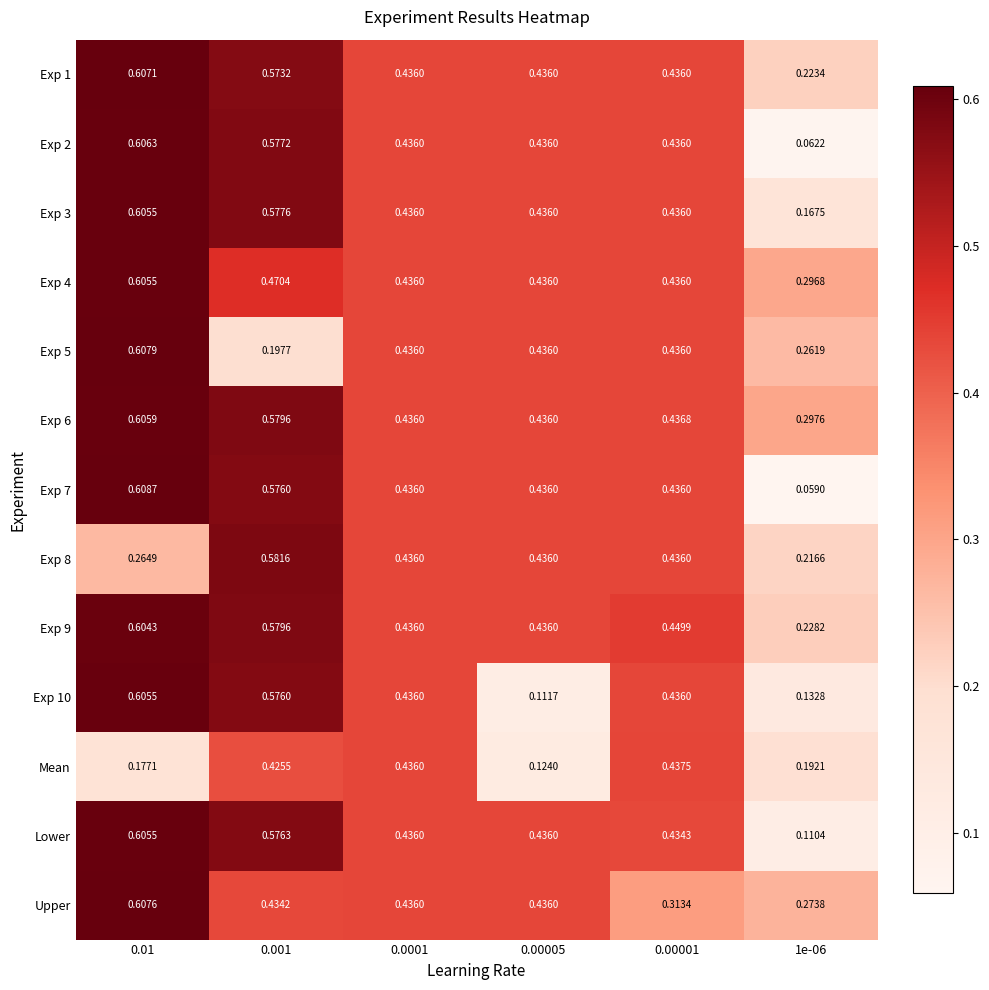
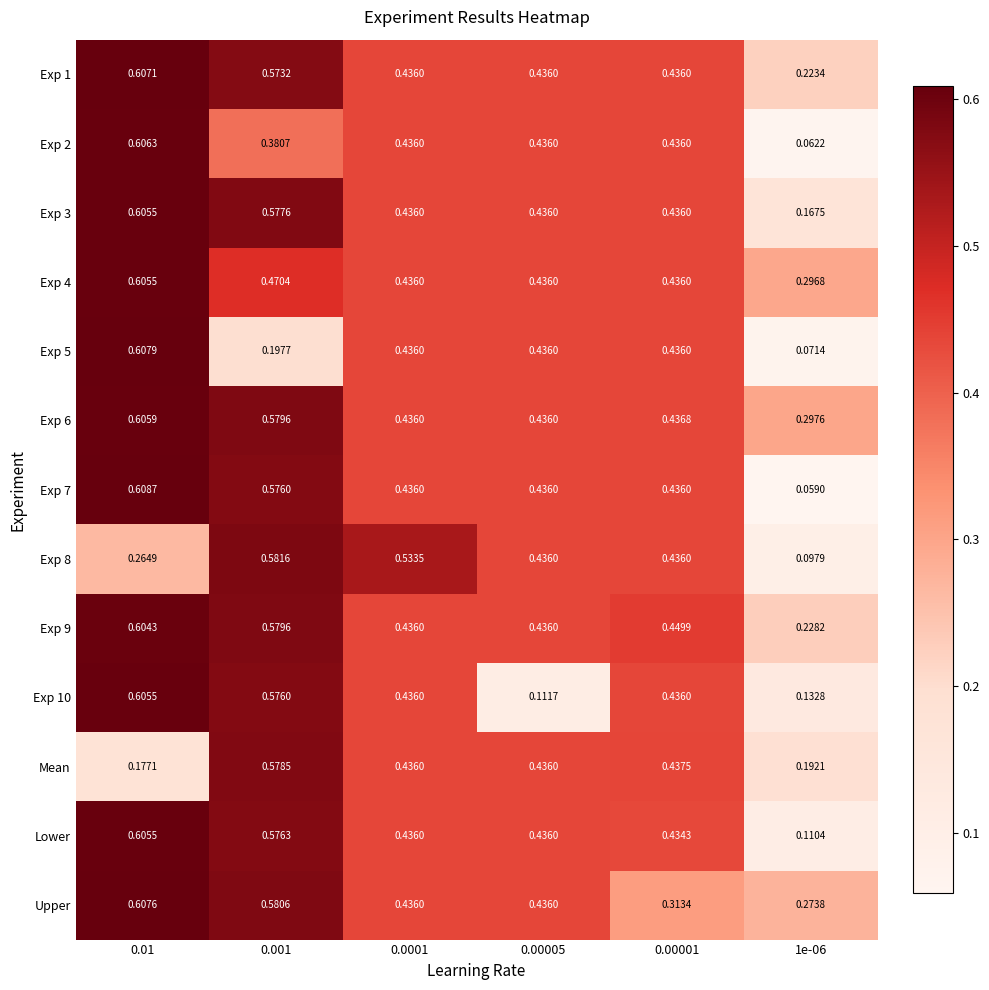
  {
    "Exp 1": {
      "0.01": 0.6071,
      "0.001": 0.5732,
      "0.0001": 0.4360,
      "0.00005": 0.4360,
      "0.00001": 0.4360,
      "1e-06": 0.2234
    },
    "Exp 2": {
      "0.01": 0.6063,
-     "0.001": 0.5772,
+     "0.001": 0.3807,
      "0.0001": 0.4360,
      "0.00005": 0.4360,
      "0.00001": 0.4360,
      "1e-06": 0.0622
    },
    "Exp 3": {
      "0.01": 0.6055,
      "0.001": 0.5776,
      "0.0001": 0.4360,
      "0.00005": 0.4360,
      "0.00001": 0.4360,
      "1e-06": 0.1675
    },
    "Exp 4": {
      "0.01": 0.6055,
      "0.001": 0.4704,
      "0.0001": 0.4360,
      "0.00005": 0.4360,
      "0.00001": 0.4360,
      "1e-06": 0.2968
    },
    "Exp 5": {
      "0.01": 0.6079,
      "0.001": 0.1977,
      "0.0001": 0.4360,
      "0.00005": 0.4360,
      "0.00001": 0.4360,
-     "1e-06": 0.2619
+     "1e-06": 0.0714
    },
    "Exp 6": {
      "0.01": 0.6059,
      "0.001": 0.5796,
      "0.0001": 0.4360,
      "0.00005": 0.4360,
      "0.00001": 0.4368,
      "1e-06": 0.2976
    },
    "Exp 7": {
      "0.01": 0.6087,
      "0.001": 0.5760,
      "0.0001": 0.4360,
      "0.00005": 0.4360,
      "0.00001": 0.4360,
      "1e-06": 0.0590
    },
    "Exp 8": {
      "0.01": 0.2649,
      "0.001": 0.5816,
-     "0.0001": 0.4360,
+     "0.0001": 0.5335,
      "0.00005": 0.4360,
      "0.00001": 0.4360,
-     "1e-06": 0.2166
+     "1e-06": 0.0979
    },
    "Exp 9": {
      "0.01": 0.6043,
      "0.001": 0.5796,
      "0.0001": 0.4360,
      "0.00005": 0.4360,
      "0.00001": 0.4499,
      "1e-06": 0.2282
    },
    "Exp 10": {
      "0.01": 0.6055,
      "0.001": 0.5760,
      "0.0001": 0.4360,
      "0.00005": 0.1117,
      "0.00001": 0.4360,
      "1e-06": 0.1328
    },
    "Mean": {
      "0.01": 0.1771,
-     "0.001": 0.4255,
+     "0.001": 0.5785,
      "0.0001": 0.4360,
-     "0.00005": 0.1240,
+     "0.00005": 0.4360,
      "0.00001": 0.4375,
      "1e-06": 0.1921
    },
    "Lower": {
      "0.01": 0.6055,
      "0.001": 0.5763,
      "0.0001": 0.4360,
      "0.00005": 0.4360,
      "0.00001": 0.4343,
      "1e-06": 0.1104
    },
    "Upper": {
      "0.01": 0.6076,
-     "0.001": 0.4342,
+     "0.001": 0.5806,
      "0.0001": 0.4360,
      "0.00005": 0.4360,
      "0.00001": 0.3134,
      "1e-06": 0.2738
    }
  }
